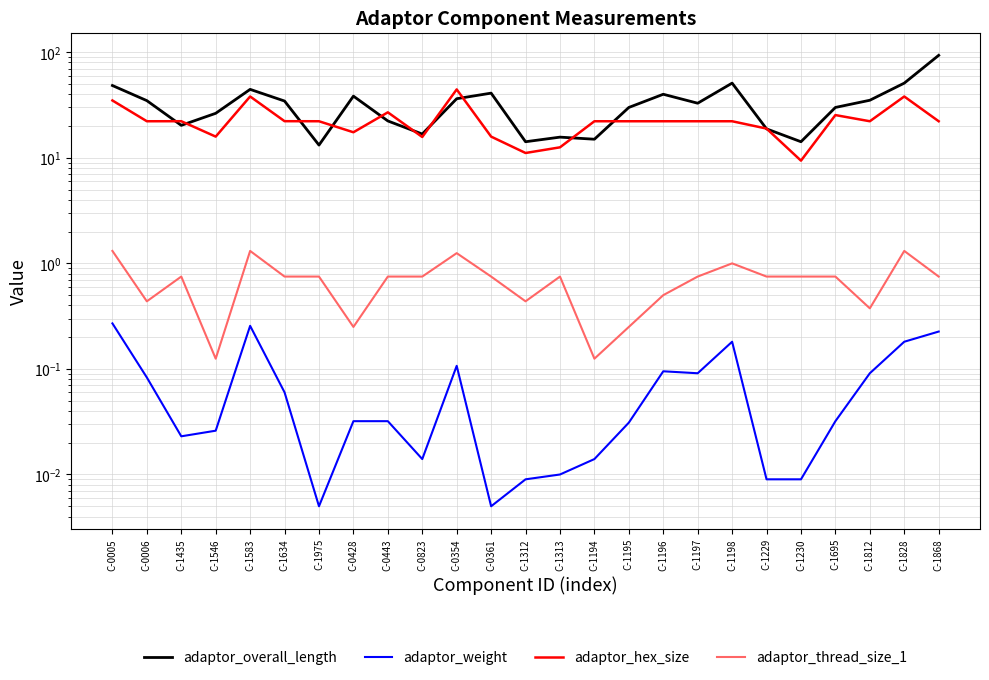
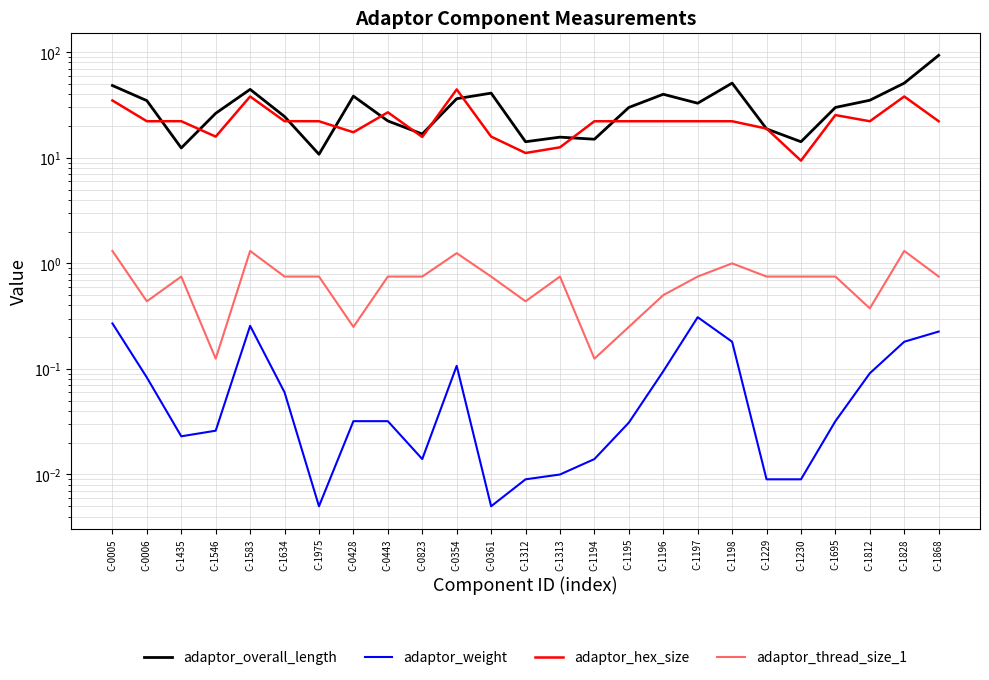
  {
    "adaptor_overall_length": {
      "C-0005": 50,
      "C-0006": 35,
-     "C-1435": 20,
+     "C-1435": 12,
      "C-1546": 26,
      "C-1583": 45,
-     "C-1634": 35,
-     "C-1975": 13,
+     "C-1634": 25,
+     "C-1975": 11,
      "C-0428": 38,
      "C-0443": 22,
      "C-0823": 17,
      "C-0354": 36,
      "C-0361": 41,
      "C-1312": 14,
      "C-1313": 16,
      "C-1194": 15,
      "C-1195": 30,
      "C-1196": 40,
      "C-1197": 33,
      "C-1198": 50,
      "C-1230": 14,
      "C-1695": 30,
      "C-1812": 35,
      "C-1828": 50,
      "C-1868": 90
    },
    "adaptor_weight": {
      "C-0005": 0.27,
      "C-0006": 0.08,
      "C-1435": 0.023,
      "C-1546": 0.026,
      "C-1583": 0.26,
      "C-1634": 0.06,
      "C-1975": 0.005,
      "C-0428": 0.032,
      "C-0443": 0.032,
      "C-0823": 0.014,
      "C-0354": 0.11,
      "C-0361": 0.005,
      "C-1312": 0.009,
      "C-1313": 0.01,
      "C-1194": 0.014,
      "C-1195": 0.03,
      "C-1196": 0.10,
-     "C-1197": 0.09,
+     "C-1197": 0.31,
      "C-1198": 0.18,
      "C-1229": 0.009,
      "C-1230": 0.009,
      "C-1695": 0.032,
      "C-1812": 0.09,
      "C-1828": 0.18,
      "C-1868": 0.23
    },
    "adaptor_hex_size": {
      "C-0005": 35,
      "C-0006": 22,
      "C-1435": 22,
      "C-1546": 16,
      "C-1583": 38,
      "C-1634": 22,
      "C-1975": 22,
      "C-0428": 17,
      "C-0443": 27,
      "C-0823": 16,
      "C-0354": 44,
      "C-0361": 16,
      "C-1312": 11,
      "C-1313": 13,
      "C-1194": 22,
      "C-1195": 22,
      "C-1196": 22,
      "C-1197": 22,
      "C-1198": 22,
      "C-1230": 9,
      "C-1695": 25,
      "C-1812": 22,
      "C-1828": 38,
      "C-1868": 22
    },
    "adaptor_thread_size_1": {
      "C-0005": 1.3,
      "C-0006": 0.44,
      "C-1435": 0.8,
      "C-1546": 0.13,
      "C-1583": 1.3,
      "C-1634": 0.8,
      "C-1975": 0.8,
      "C-0428": 0.25,
      "C-0443": 0.8,
      "C-0823": 0.8,
      "C-0354": 1.3,
      "C-0361": 0.8,
      "C-1312": 0.44,
      "C-1313": 0.8,
      "C-1194": 0.13,
      "C-1195": 0.25,
      "C-1196": 0.5,
      "C-1197": 0.8,
      "C-1198": 1.0,
      "C-1229": 0.8,
      "C-1230": 0.8,
      "C-1695": 0.8,
      "C-1812": 0.38,
      "C-1828": 1.3,
      "C-1868": 0.8
    }
  }
